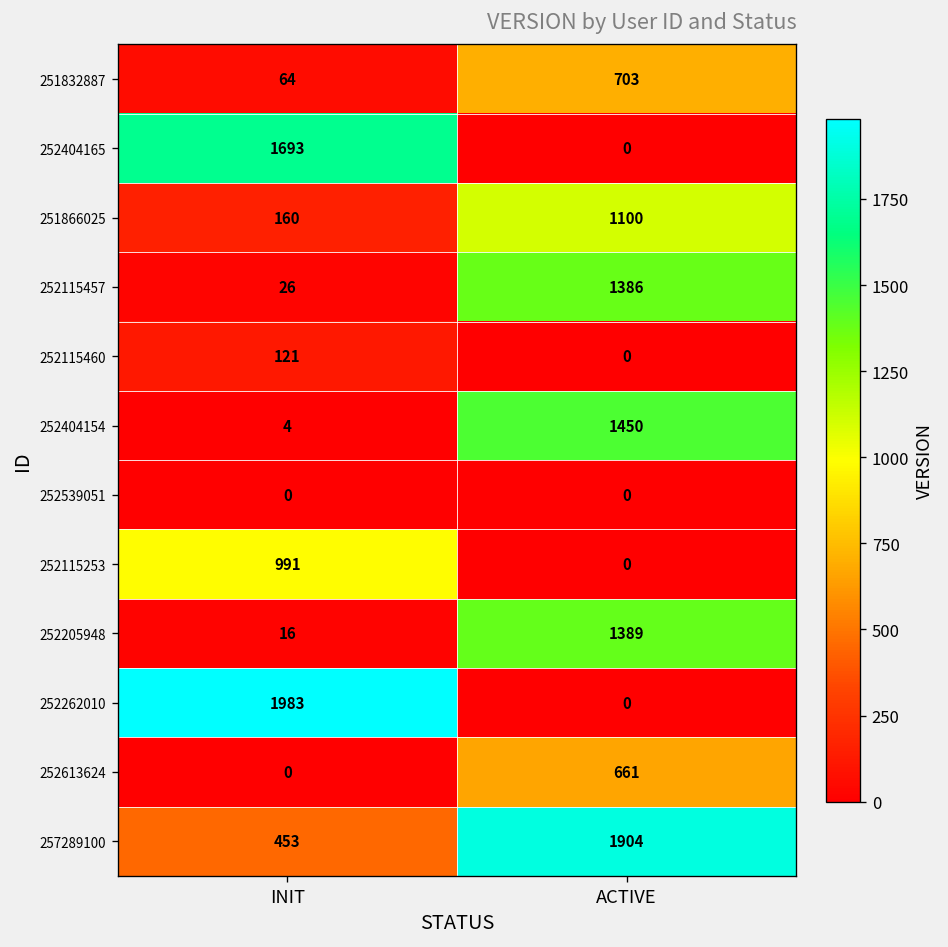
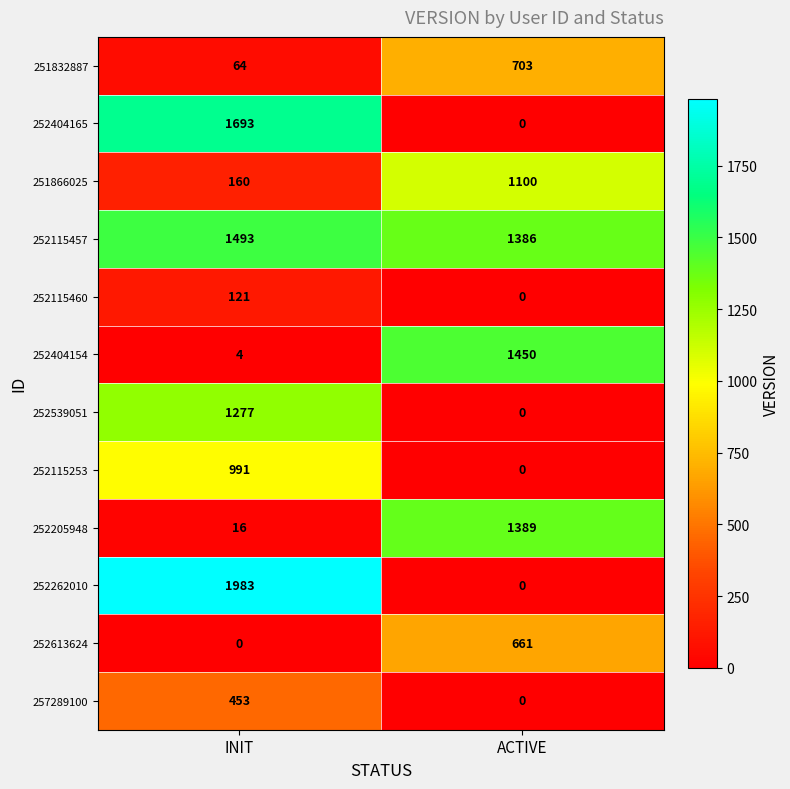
  {
    "251832887": {
      "INIT": 64,
      "ACTIVE": 703
    },
    "252404165": {
      "INIT": 1693,
      "ACTIVE": 0
    },
    "251866025": {
      "INIT": 160,
      "ACTIVE": 1100
    },
    "252115457": {
-     "INIT": 26,
+     "INIT": 1493,
      "ACTIVE": 1386
    },
    "252115460": {
      "INIT": 121,
      "ACTIVE": 0
    },
    "252404154": {
      "INIT": 4,
      "ACTIVE": 1450
    },
    "252539051": {
-     "INIT": 0,
+     "INIT": 1277,
      "ACTIVE": 0
    },
    "252115253": {
      "INIT": 991,
      "ACTIVE": 0
    },
    "252205948": {
      "INIT": 16,
      "ACTIVE": 1389
    },
    "252262010": {
      "INIT": 1983,
      "ACTIVE": 0
    },
    "252613624": {
      "INIT": 0,
      "ACTIVE": 661
    },
    "257289100": {
      "INIT": 453,
-     "ACTIVE": 1904
+     "ACTIVE": 0
    }
  }
